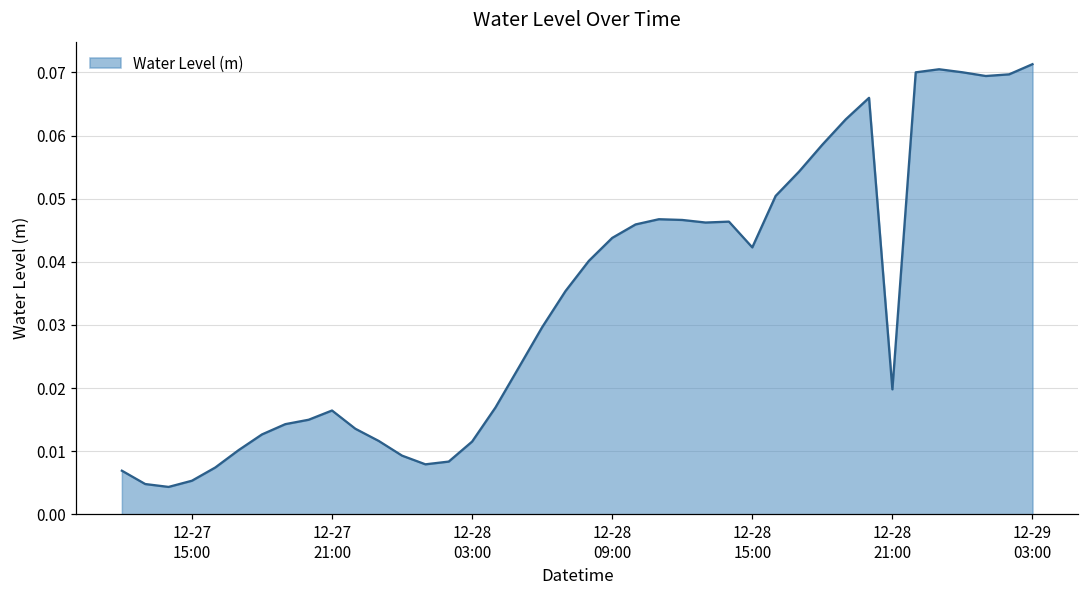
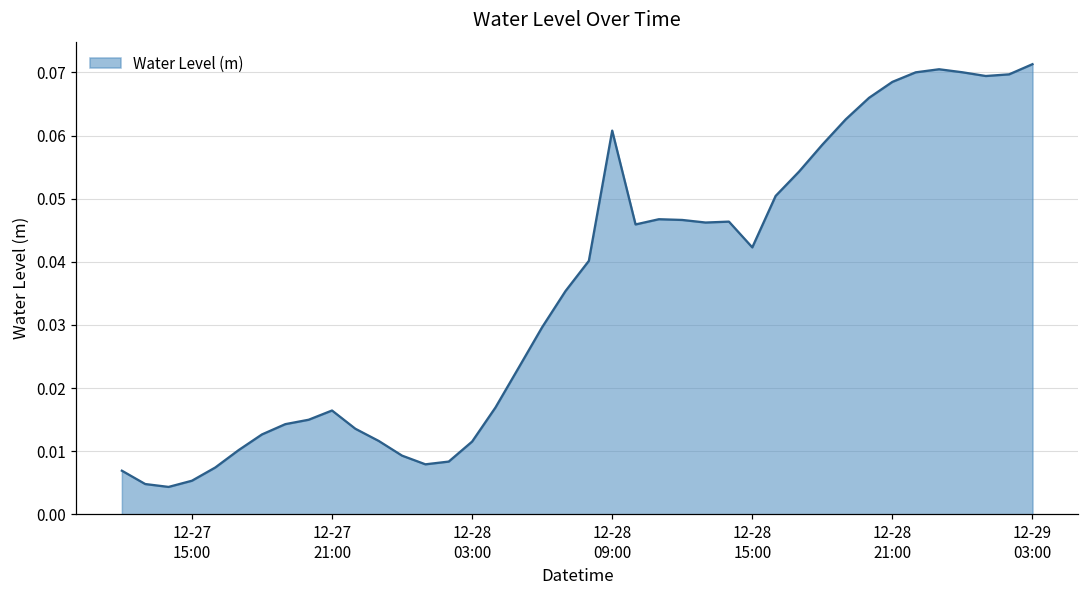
  {
    "12-27 15:00": 0.005,
    "12-27 21:00": 0.016,
    "12-28 03:00": 0.012,
-   "12-28 09:00": 0.044,
+   "12-28 09:00": 0.061,
    "12-28 15:00": 0.042,
-   "12-28 21:00": 0.020,
+   "12-28 21:00": 0.069,
    "12-29 03:00": 0.071
  }
